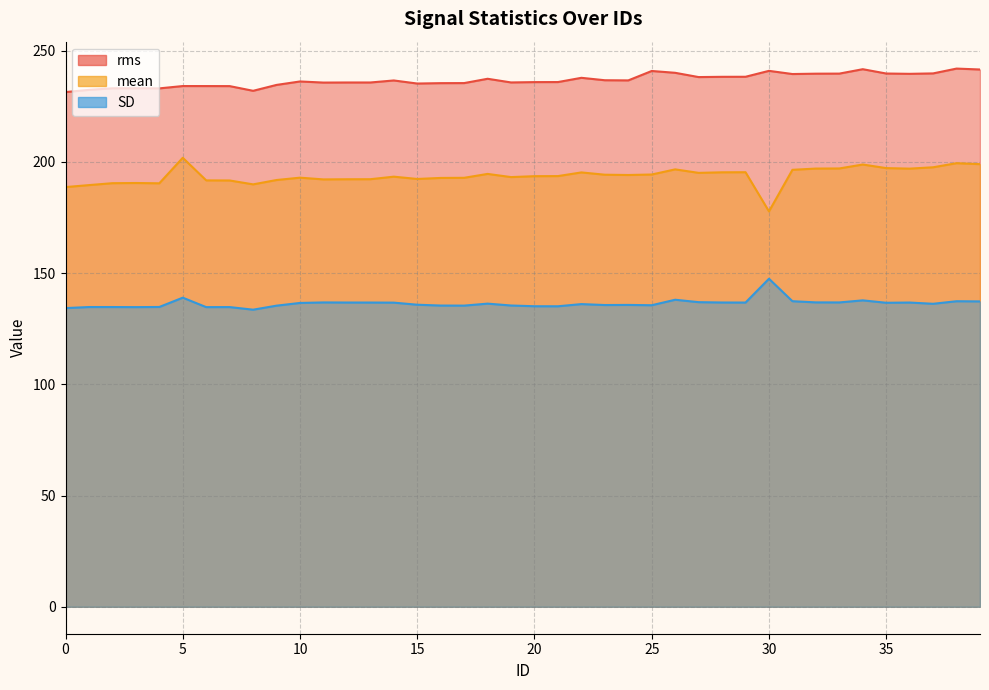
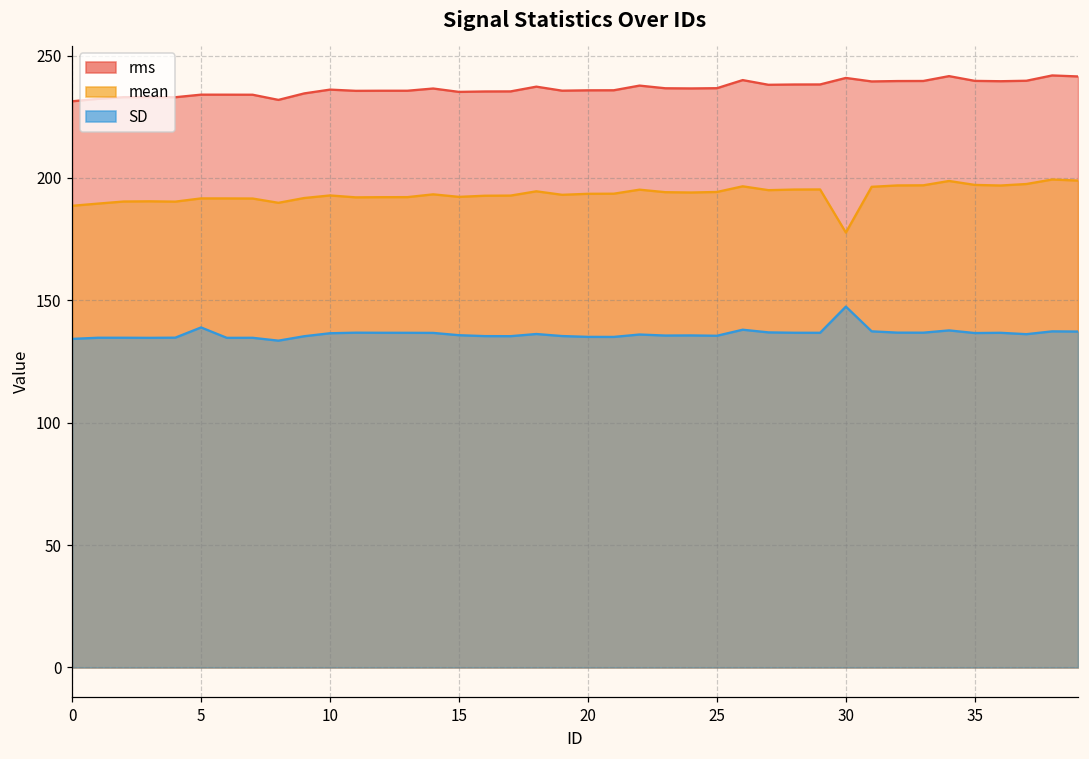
  {
    "rms": {
      "0": 231,
      "5": 234,
      "10": 236,
      "15": 235,
      "20": 236,
-     "25": 241,
+     "25": 237,
      "30": 241,
      "35": 240
    },
    "mean": {
      "0": 189,
-     "5": 202,
+     "5": 192,
      "10": 193,
      "15": 192,
      "20": 194,
      "25": 194,
      "30": 178,
      "35": 197
    },
    "SD": {
      "0": 134,
      "5": 139,
      "10": 137,
      "15": 136,
      "20": 135,
      "25": 136,
      "30": 147,
      "35": 137
    }
  }
